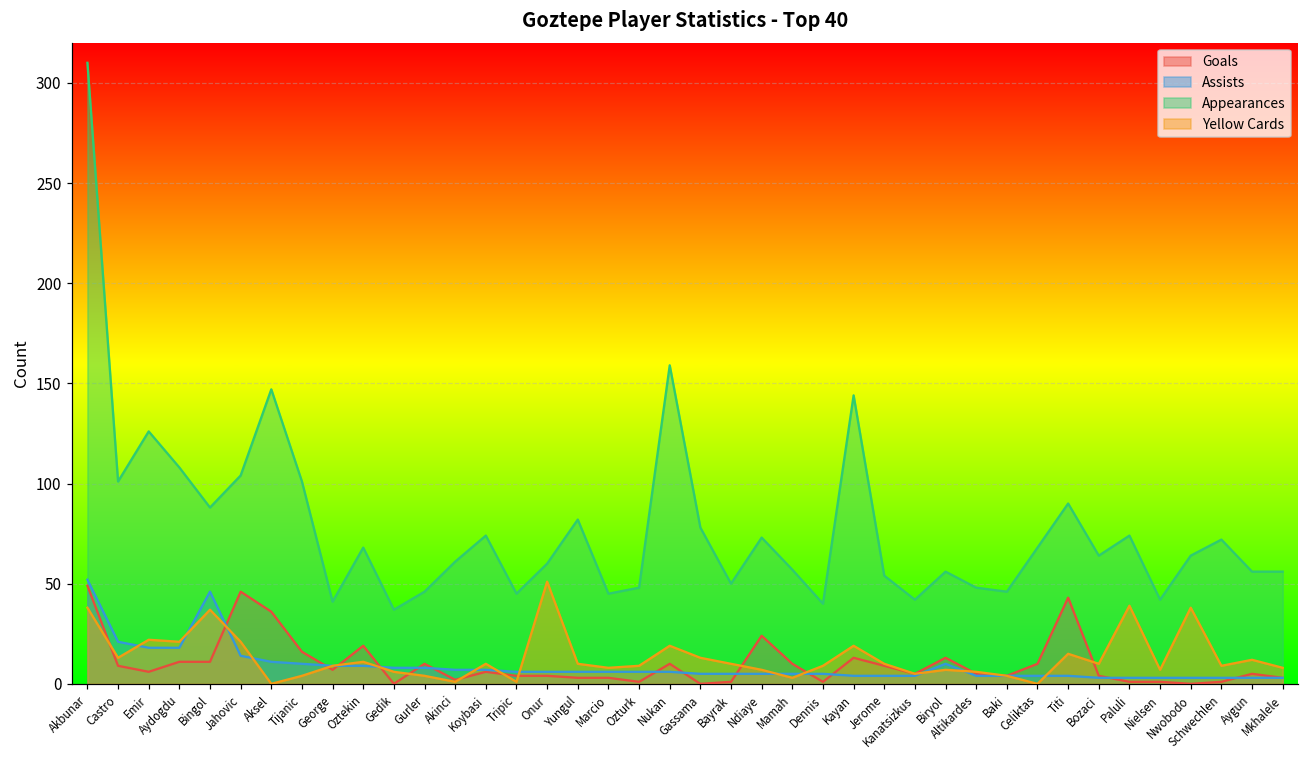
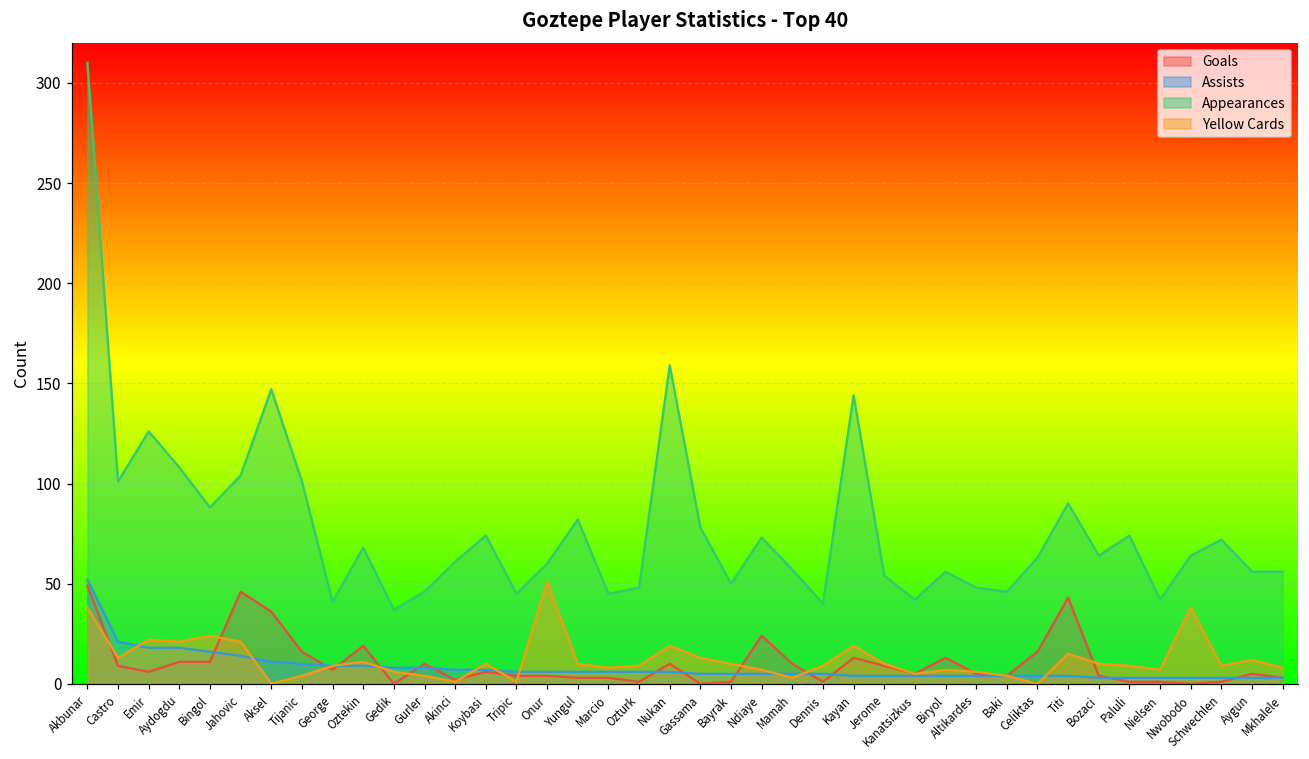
  {
    "Goals": {
      "Akbunar": 49,
      "Castro": 9,
      "Emir": 6,
      "Aydogdu": 11,
      "Bingol": 11,
      "Jahovic": 46,
      "Aksel": 36,
      "Tijanic": 16,
      "George": 7,
      "Oztekin": 19,
      "Gedik": 0,
      "Gurler": 10,
      "Tripic": 4,
      "Onur": 4,
      "Yungul": 3,
      "Marcio": 3,
      "Ozturk": 1,
      "Nukan": 10,
      "Gassama": 0,
      "Bayrak": 1,
      "Ndiaye": 24,
      "Mamah": 10,
      "Dennis": 1,
      "Kayan": 13,
      "Biryol": 13,
-     "Celiktas": 10,
+     "Celiktas": 16,
      "Titi": 43,
      "Paluli": 1,
      "Nielsen": 1,
      "Nwobodo": 0,
      "Schwechlen": 1,
      "Aygun": 5
    },
    "Assists": {
      "Akbunar": 52,
      "Castro": 21,
      "Emir": 18,
      "Aydogdu": 18,
-     "Bingol": 46,
+     "Bingol": 16,
      "Jahovic": 14,
      "Aksel": 11,
      "Tijanic": 10,
      "Oztekin": 9,
      "Gedik": 8,
      "Gurler": 8,
      "Akinci": 7,
      "Tripic": 6,
      "Onur": 6,
      "Yungul": 6,
      "Marcio": 6,
      "Ozturk": 6,
      "Nukan": 6,
      "Gassama": 5,
      "Bayrak": 5,
      "Ndiaye": 5,
      "Mamah": 5,
      "Dennis": 5,
      "Kayan": 4,
      "Jerome": 4,
-     "Biryol": 10,
+     "Biryol": 4,
      "Celiktas": 4,
      "Titi": 4,
      "Paluli": 3,
      "Nielsen": 3,
      "Nwobodo": 3,
      "Schwechlen": 3,
      "Aygun": 3
    },
    "Appearances": {
      "Akbunar": 310,
      "Castro": 101,
      "Emir": 126,
      "Aydogdu": 108,
      "Bingol": 88,
      "Jahovic": 104,
      "Aksel": 147,
      "Tijanic": 101,
      "George": 41,
      "Oztekin": 68,
      "Gedik": 37,
      "Gurler": 46,
      "Akinci": 61,
      "Koybasi": 74,
      "Tripic": 45,
      "Onur": 60,
      "Yungul": 82,
      "Marcio": 45,
      "Ozturk": 48,
      "Nukan": 159,
      "Gassama": 78,
      "Bayrak": 50,
      "Ndiaye": 73,
      "Mamah": 57,
      "Dennis": 40,
      "Kayan": 144,
      "Jerome": 54,
      "Kanatsizkus": 42,
      "Biryol": 56,
      "Altikardes": 48,
      "Baki": 46,
-     "Celiktas": 68,
+     "Celiktas": 63,
      "Titi": 90,
      "Bozaci": 64,
      "Paluli": 74,
      "Nielsen": 42,
      "Nwobodo": 64,
      "Schwechlen": 72,
      "Aygun": 56,
      "Mkhalele": 56
    },
    "Yellow Cards": {
      "Akbunar": 38,
      "Castro": 13,
      "Emir": 22,
      "Aydogdu": 21,
-     "Bingol": 37,
+     "Bingol": 24,
      "Jahovic": 21,
      "Aksel": 0,
      "Tijanic": 4,
      "Oztekin": 11,
      "Gedik": 6,
      "Gurler": 4,
      "Koybasi": 10,
      "Tripic": 1,
      "Onur": 51,
      "Yungul": 10,
      "Marcio": 8,
      "Ozturk": 9,
      "Nukan": 19,
      "Gassama": 13,
      "Bayrak": 10,
      "Ndiaye": 7,
      "Mamah": 3,
      "Dennis": 9,
      "Kayan": 19,
      "Biryol": 7,
      "Celiktas": 0,
      "Titi": 15,
      "Bozaci": 10,
-     "Paluli": 39,
+     "Paluli": 9,
      "Nielsen": 7,
      "Nwobodo": 38,
      "Schwechlen": 9,
      "Aygun": 12,
      "Mkhalele": 8
    }
  }
